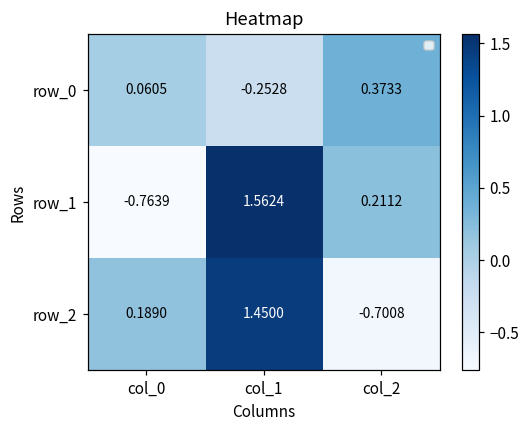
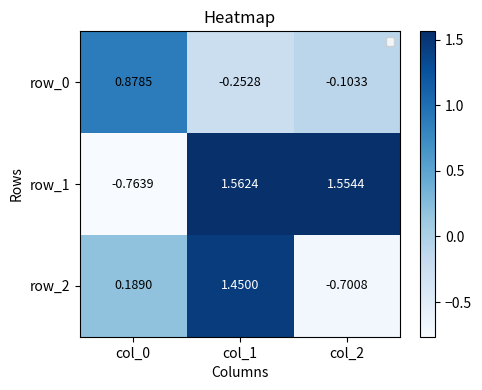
  {
    "row_0": {
-     "col_0": 0.0605,
+     "col_0": 0.8785,
      "col_1": -0.2528,
-     "col_2": 0.3733
+     "col_2": -0.1033
    },
    "row_1": {
      "col_0": -0.7639,
      "col_1": 1.5624,
-     "col_2": 0.2112
+     "col_2": 1.5544
    },
    "row_2": {
      "col_0": 0.1890,
      "col_1": 1.4500,
      "col_2": -0.7008
    }
  }
